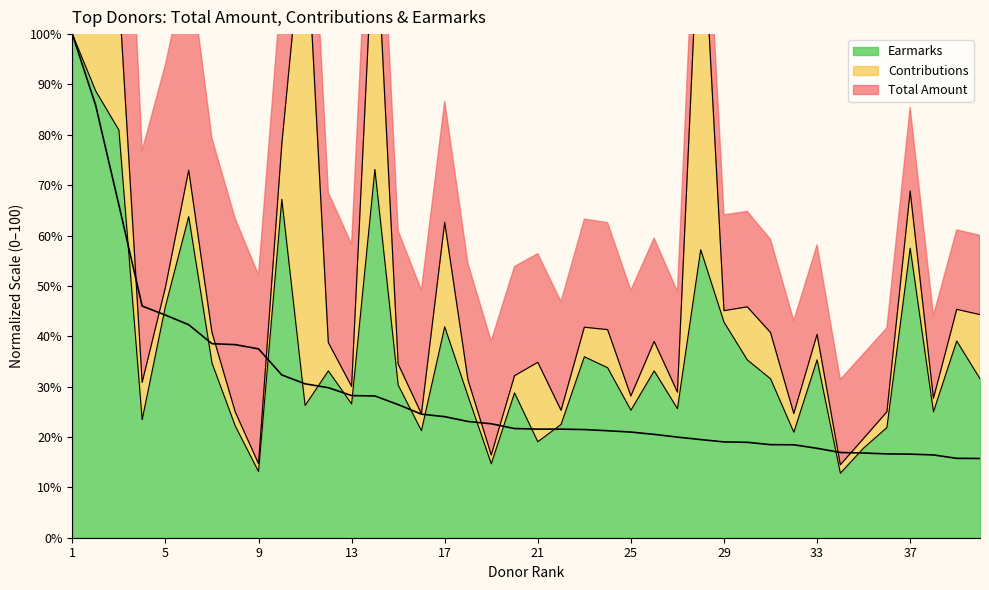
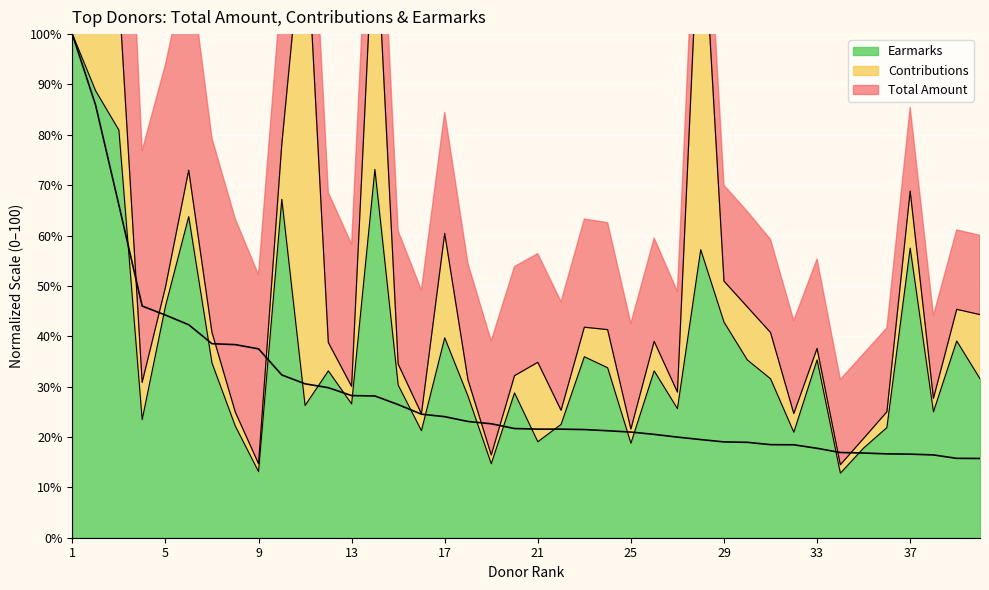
  {
    "Earmarks": {
      "5": "46%",
      "9": "13%",
      "13": "27%",
-     "17": "42%",
+     "17": "40%",
      "21": "19%",
-     "25": "25%",
+     "25": "19%",
      "29": "43%",
      "33": "35%",
      "37": "57%"
    },
    "Contributions": {
      "5": "4%",
      "9": "2%",
      "13": "3%",
      "17": "21%",
      "21": "16%",
      "25": "3%",
-     "29": "2%",
-     "33": "5%",
+     "29": "8%",
+     "33": "2%",
      "37": "11%"
    },
    "Total Amount": {
      "5": "44%",
      "9": "38%",
      "13": "28%",
      "17": "24%",
      "21": "22%",
      "25": "21%",
      "29": "19%",
      "33": "18%",
      "37": "17%"
    }
  }
